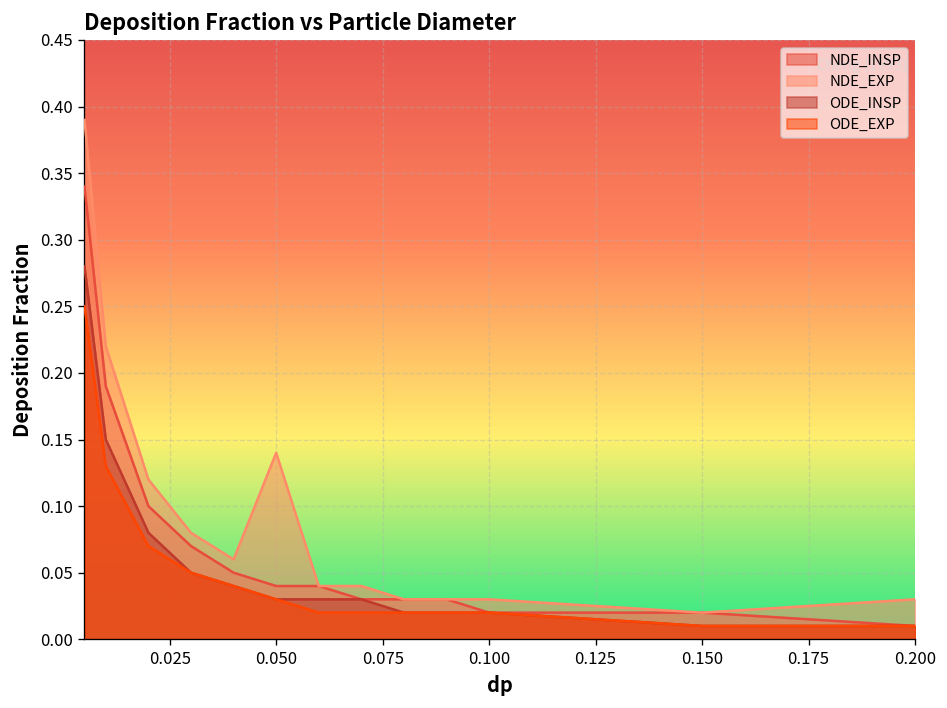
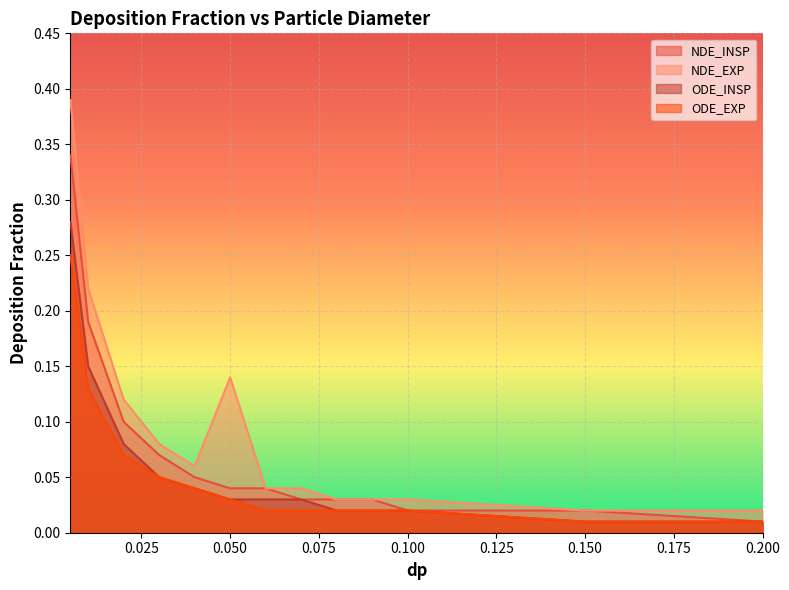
  {
    "NDE_EXP": {
      "0.050": 0.14,
      "0.100": 0.03,
-     "0.200": 0.03
+     "0.200": 0.02
    }
  }
